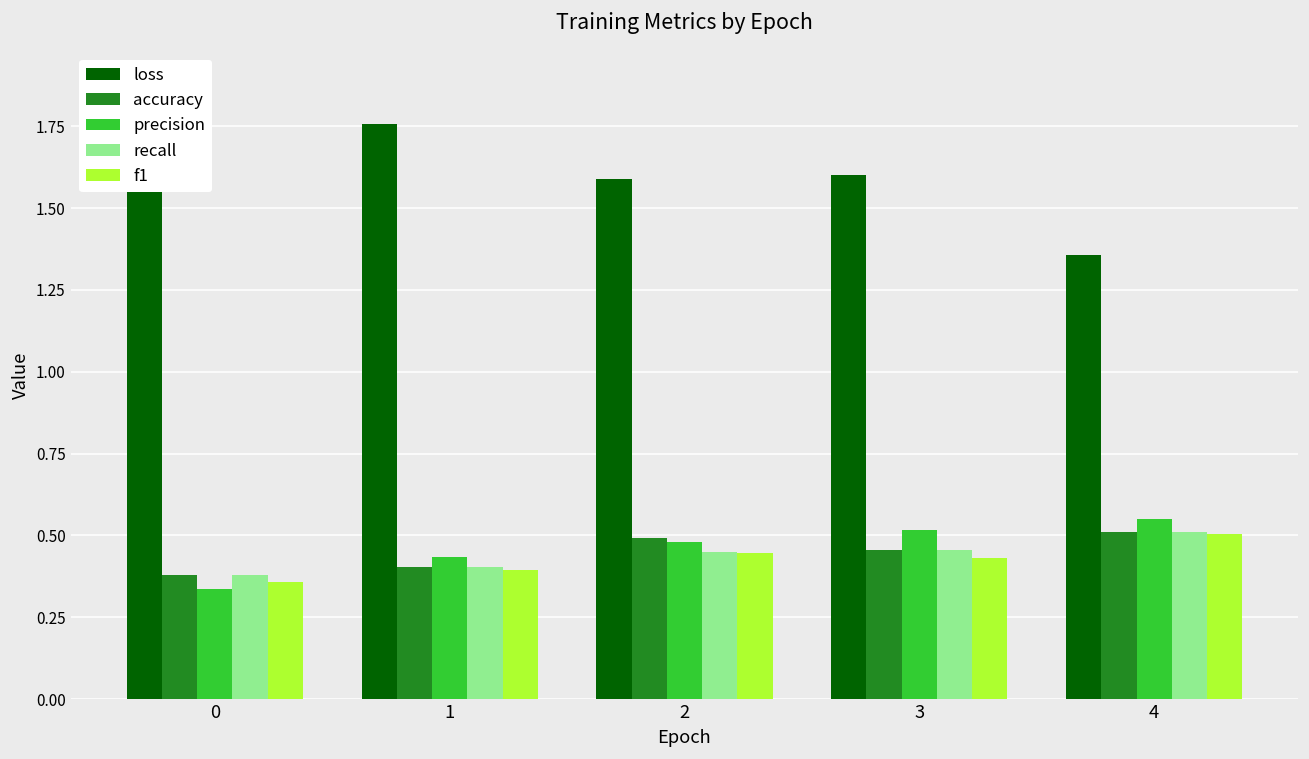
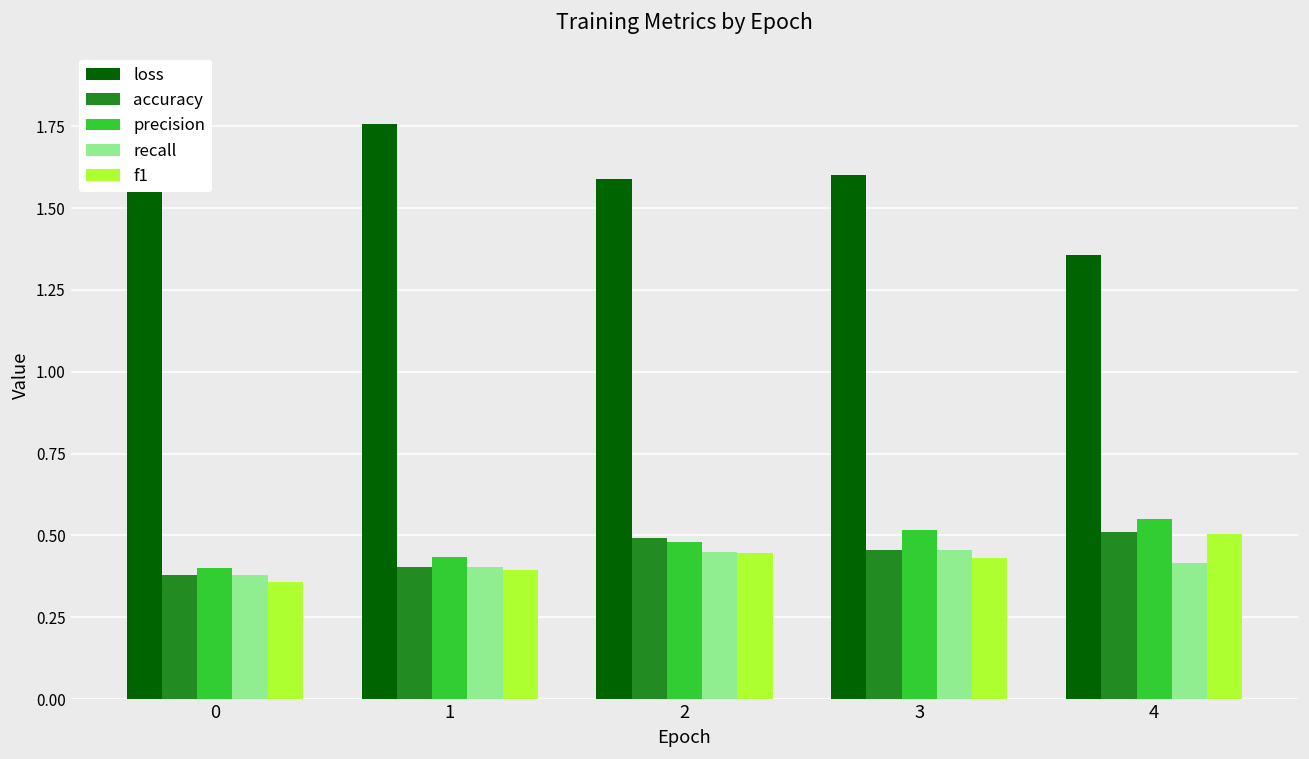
  {
    "loss": {
      "1": 1.76,
      "2": 1.59,
      "3": 1.60,
      "4": 1.36
    },
    "accuracy": {
      "0": 0.38,
      "1": 0.40,
      "2": 0.49,
      "3": 0.45,
      "4": 0.51
    },
    "precision": {
-     "0": 0.34,
+     "0": 0.40,
      "1": 0.43,
      "2": 0.48,
      "3": 0.52,
      "4": 0.55
    },
    "recall": {
      "0": 0.38,
      "1": 0.40,
      "2": 0.45,
      "3": 0.45,
-     "4": 0.51
+     "4": 0.42
    },
    "f1": {
      "0": 0.36,
      "1": 0.39,
      "2": 0.45,
      "3": 0.43,
      "4": 0.51
    }
  }
